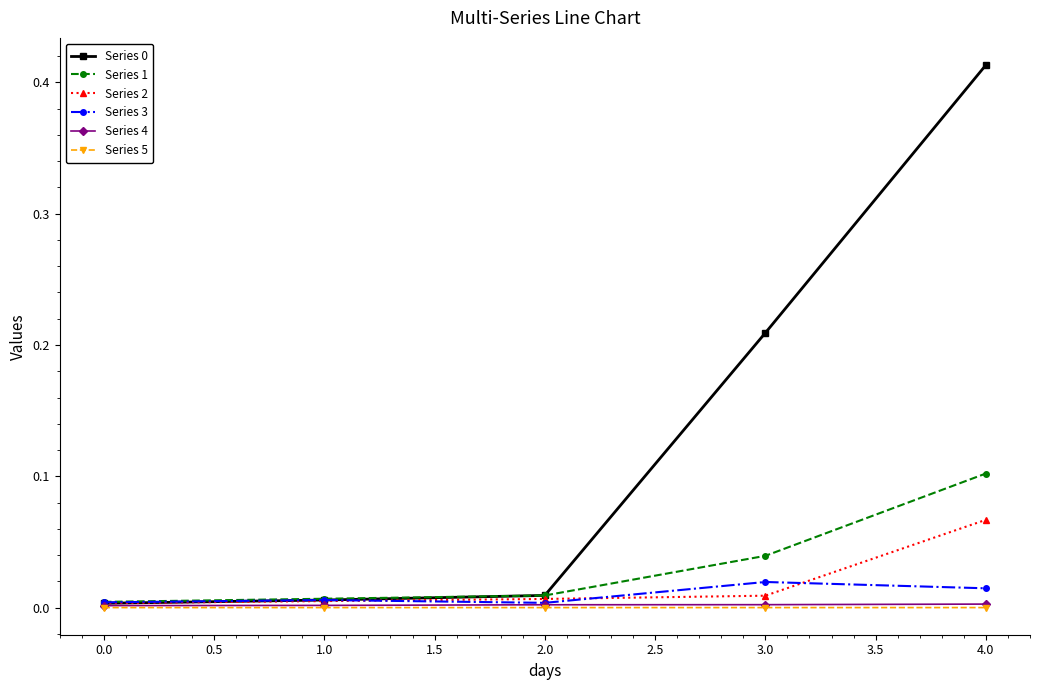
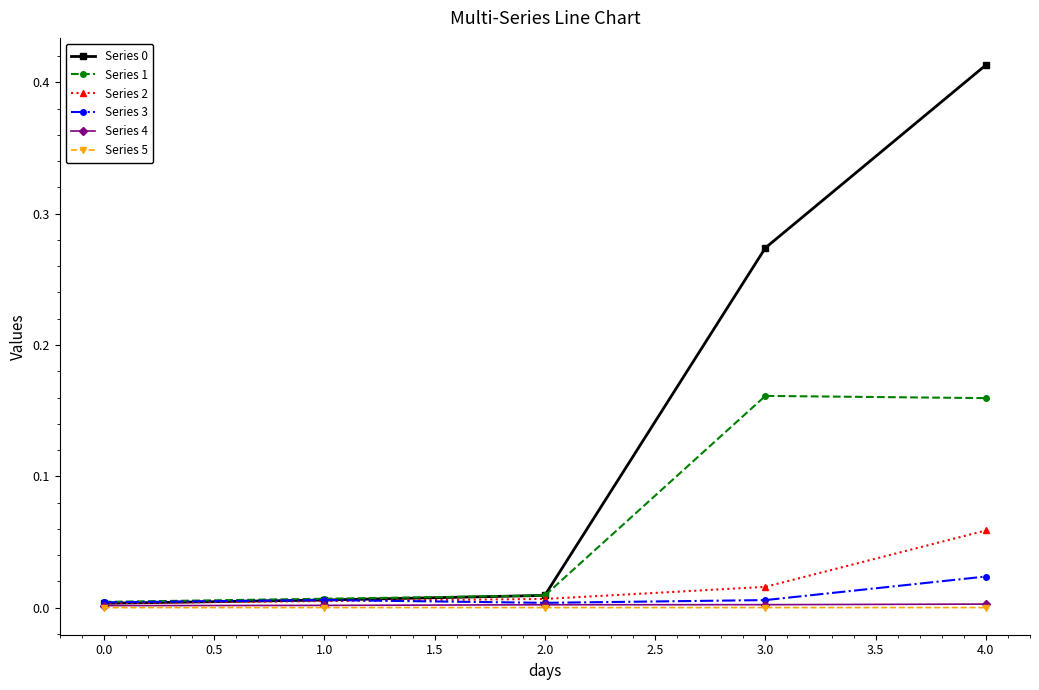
  {
    "Series 0": {
-     "3.0": 0.209,
+     "3.0": 0.274,
      "4.0": 0.413
    },
    "Series 1": {
-     "3.0": 0.039,
-     "4.0": 0.102
+     "3.0": 0.161,
+     "4.0": 0.160
    },
    "Series 2": {
      "2.0": 0.007,
-     "3.0": 0.009,
-     "4.0": 0.067
+     "3.0": 0.016,
+     "4.0": 0.059
    },
    "Series 3": {
-     "3.0": 0.020,
-     "4.0": 0.015
+     "3.0": 0.006,
+     "4.0": 0.024
    },
    "Series 4": {
      "3.0": 0.002,
      "4.0": 0.003
    },
    "Series 5": {
      "2.0": 0.000,
      "3.0": 0.000,
      "4.0": 0.000
    }
  }
